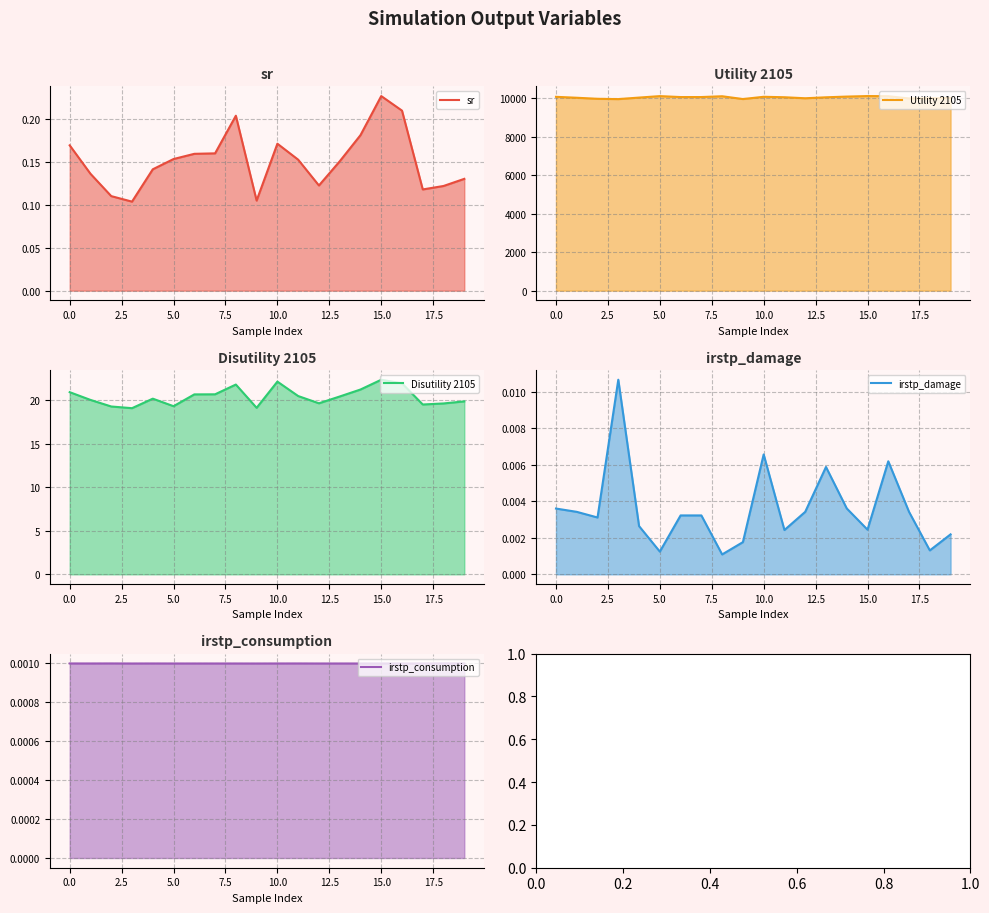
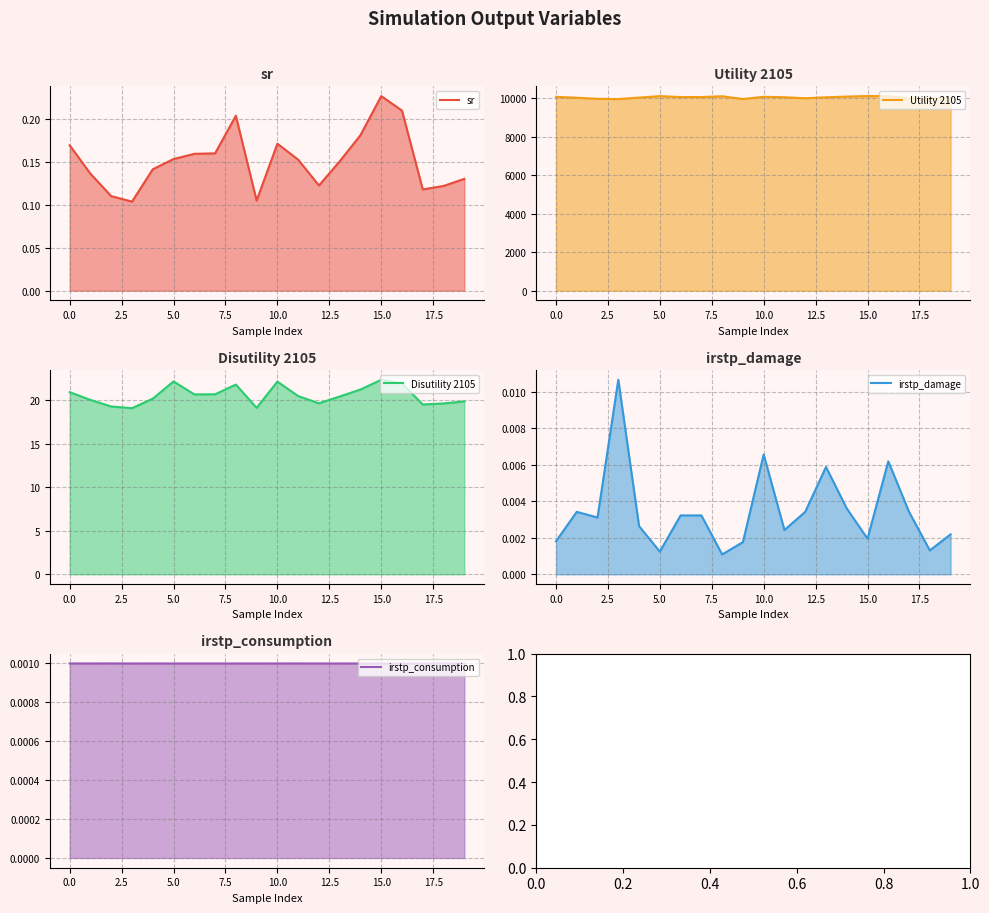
  {
    "sr": {
      "0.0": 0.17,
      "5.0": 0.15,
      "10.0": 0.17,
      "15.0": 0.23
    },
    "Utility 2105": {
      "0.0": 10100,
      "5.0": 10100,
      "10.0": 10100,
      "15.0": 10100
    },
    "Disutility 2105": {
      "0.0": 21,
-     "5.0": 19,
+     "5.0": 22,
      "10.0": 22
    },
    "irstp_damage": {
-     "0.0": 0.0036,
+     "0.0": 0.0018,
      "5.0": 0.0012,
      "10.0": 0.0066,
-     "15.0": 0.0024
+     "15.0": 0.0019
    },
    "irstp_consumption": {
      "0.0": 0.00100,
      "5.0": 0.00100,
      "10.0": 0.00100
    }
  }
